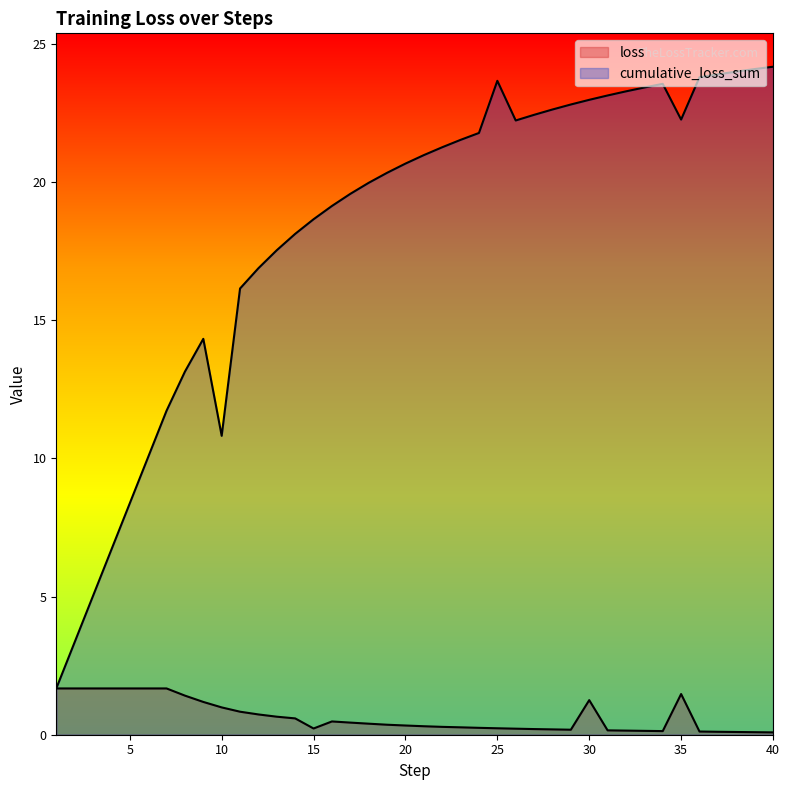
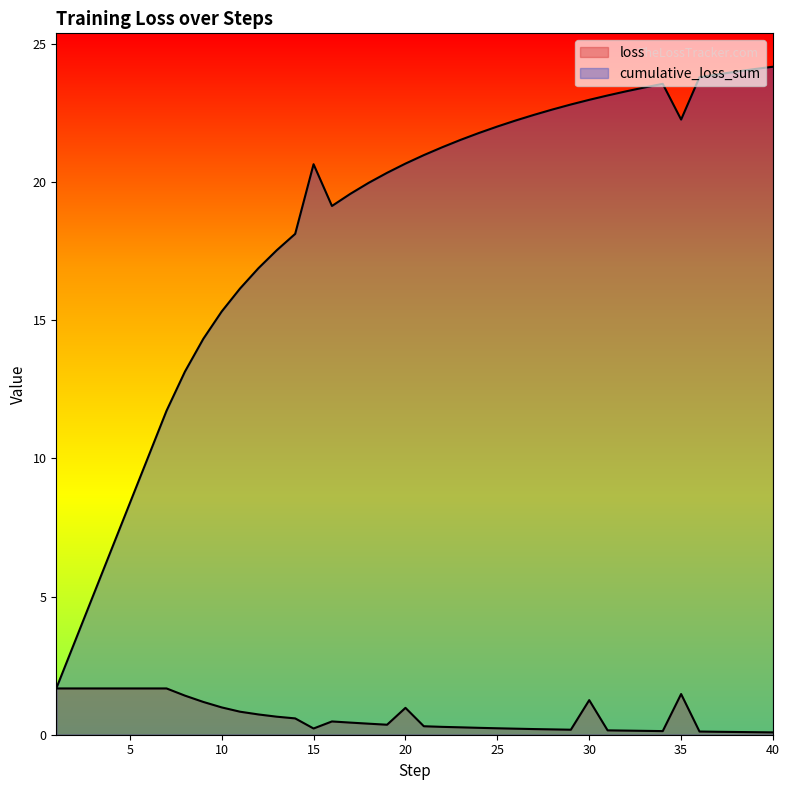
  {
    "loss": {
      "5": 1.7,
      "10": 1.0,
      "15": 0.2,
-     "20": 0.3,
+     "20": 1.0,
      "25": 0.2,
      "30": 1.3,
      "35": 1.5,
      "40": 0.1
    },
    "cumulative_loss_sum": {
      "5": 8.4,
-     "10": 10.8,
-     "15": 18.7,
+     "10": 15.3,
+     "15": 20.6,
      "20": 20.7,
-     "25": 23.7,
+     "25": 22.0,
      "30": 23.0,
      "35": 22.3,
      "40": 24.2
    }
  }
